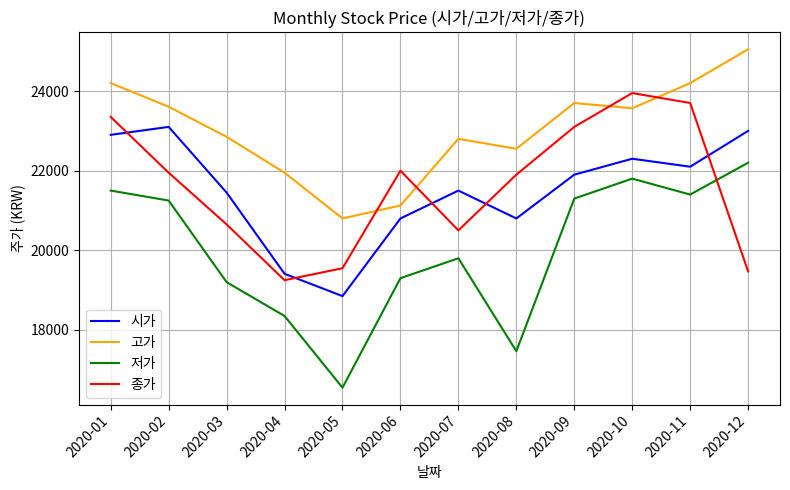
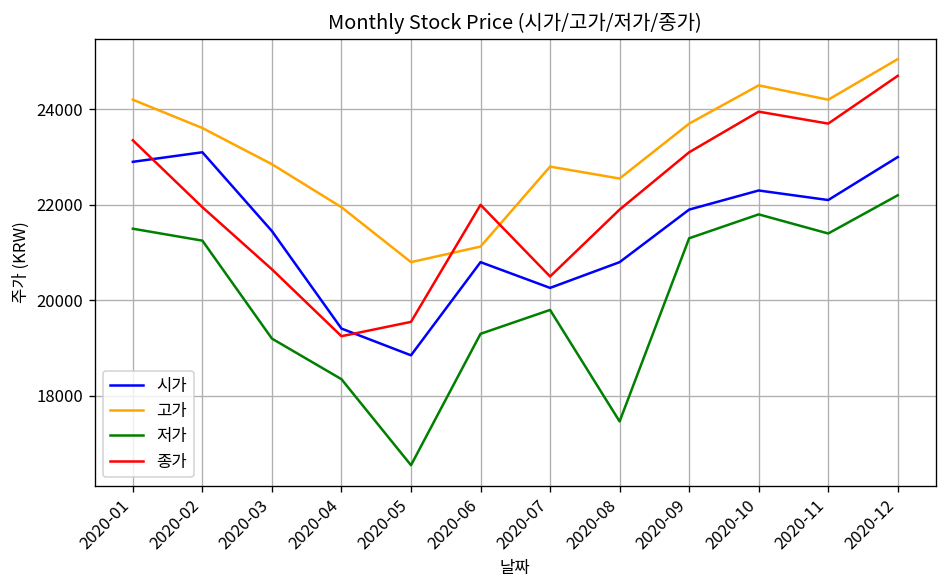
  {
    "시가": {
      "2020-01": 22900,
      "2020-02": 23100,
      "2020-03": 21500,
      "2020-04": 19400,
      "2020-05": 18900,
      "2020-06": 20800,
-     "2020-07": 21500,
+     "2020-07": 20300,
      "2020-08": 20800,
      "2020-09": 21900,
      "2020-10": 22300,
      "2020-11": 22100,
      "2020-12": 23000
    },
    "고가": {
      "2020-01": 24200,
      "2020-02": 23600,
      "2020-03": 22900,
      "2020-04": 22000,
      "2020-05": 20800,
      "2020-06": 21100,
      "2020-07": 22800,
      "2020-08": 22600,
      "2020-09": 23700,
-     "2020-10": 23600,
+     "2020-10": 24500,
      "2020-11": 24200,
      "2020-12": 25100
    },
    "저가": {
      "2020-01": 21500,
      "2020-02": 21300,
      "2020-03": 19200,
      "2020-04": 18400,
      "2020-05": 16600,
      "2020-06": 19300,
      "2020-07": 19800,
      "2020-08": 17500,
      "2020-09": 21300,
      "2020-10": 21800,
      "2020-11": 21400,
      "2020-12": 22200
    },
    "종가": {
      "2020-01": 23400,
      "2020-02": 22000,
      "2020-03": 20700,
      "2020-04": 19300,
      "2020-05": 19600,
      "2020-06": 22000,
      "2020-07": 20500,
      "2020-08": 21900,
      "2020-09": 23100,
      "2020-10": 24000,
      "2020-11": 23700,
-     "2020-12": 19500
+     "2020-12": 24700
    }
  }
